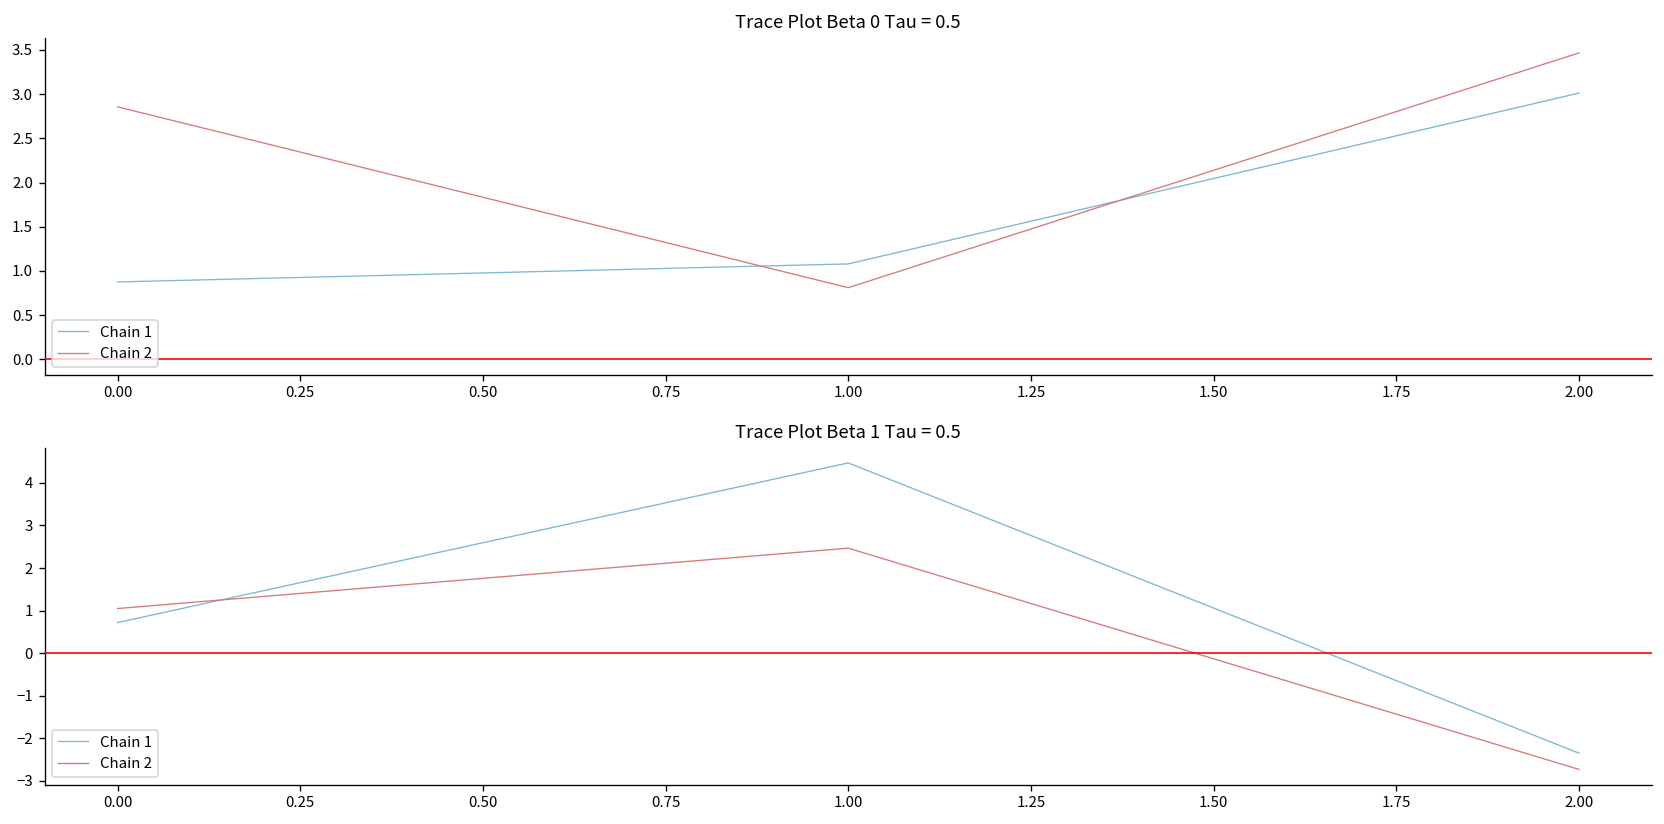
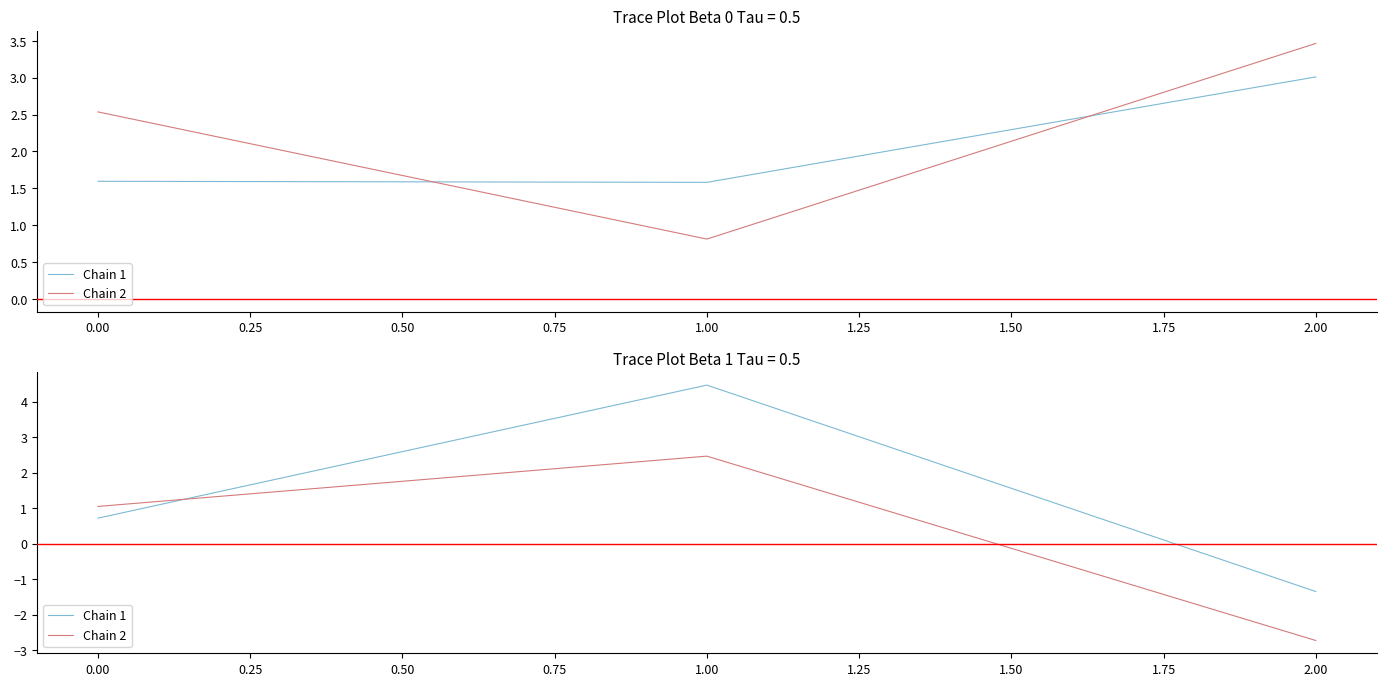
  {
    "Trace Plot Beta 0 Tau = 0.5": {
      "Chain 1": {
-       "0.00": 0.9,
-       "1.00": 1.1,
+       "0.00": 1.6,
+       "1.00": 1.6,
        "2.00": 3.0
      },
      "Chain 2": {
-       "0.00": 2.9,
+       "0.00": 2.5,
        "1.00": 0.8,
        "2.00": 3.5
      }
    },
    "Trace Plot Beta 1 Tau = 0.5": {
      "Chain 1": {
        "0.00": 0.7,
        "1.00": 4.5,
-       "2.00": -2.4
+       "2.00": -1.4
      },
      "Chain 2": {
        "0.00": 1.0,
        "1.00": 2.5,
        "2.00": -2.7
      }
    }
  }
